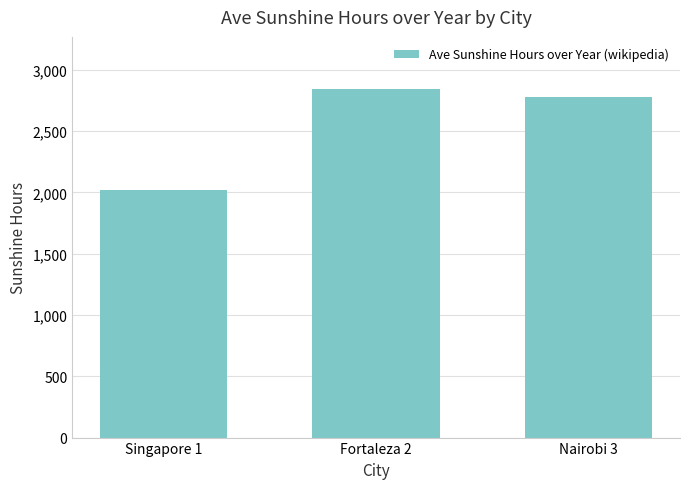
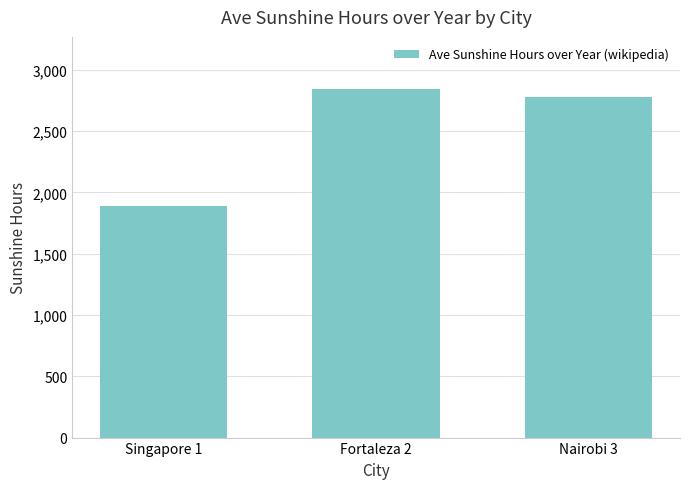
  {
-   "Singapore 1": "2,020",
+   "Singapore 1": "1,890",
    "Fortaleza 2": "2,840",
    "Nairobi 3": "2,780"
  }
